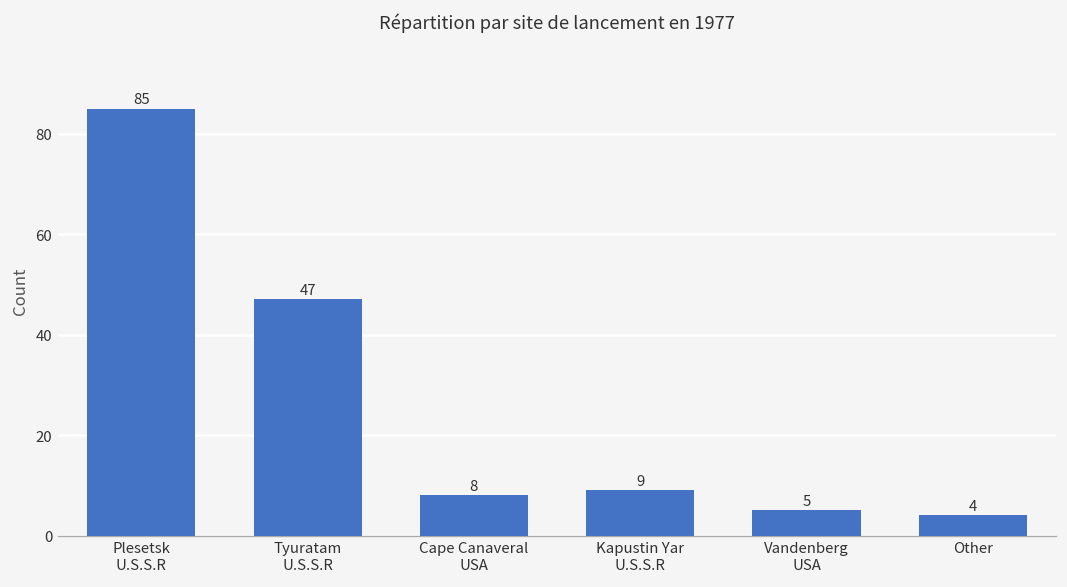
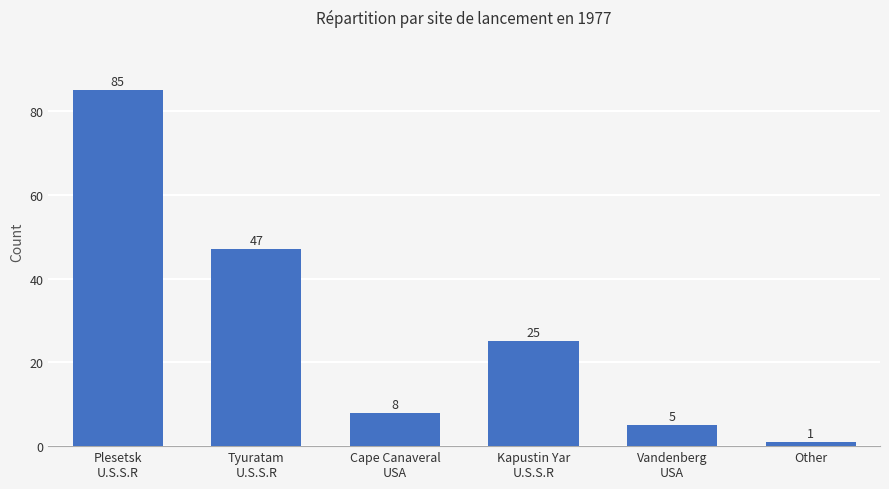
  {
    "Plesetsk U.S.S.R": 85,
    "Tyuratam U.S.S.R": 47,
    "Cape Canaveral USA": 8,
-   "Kapustin Yar U.S.S.R": 9,
+   "Kapustin Yar U.S.S.R": 25,
    "Vandenberg USA": 5,
-   "Other": 4
+   "Other": 1
  }
